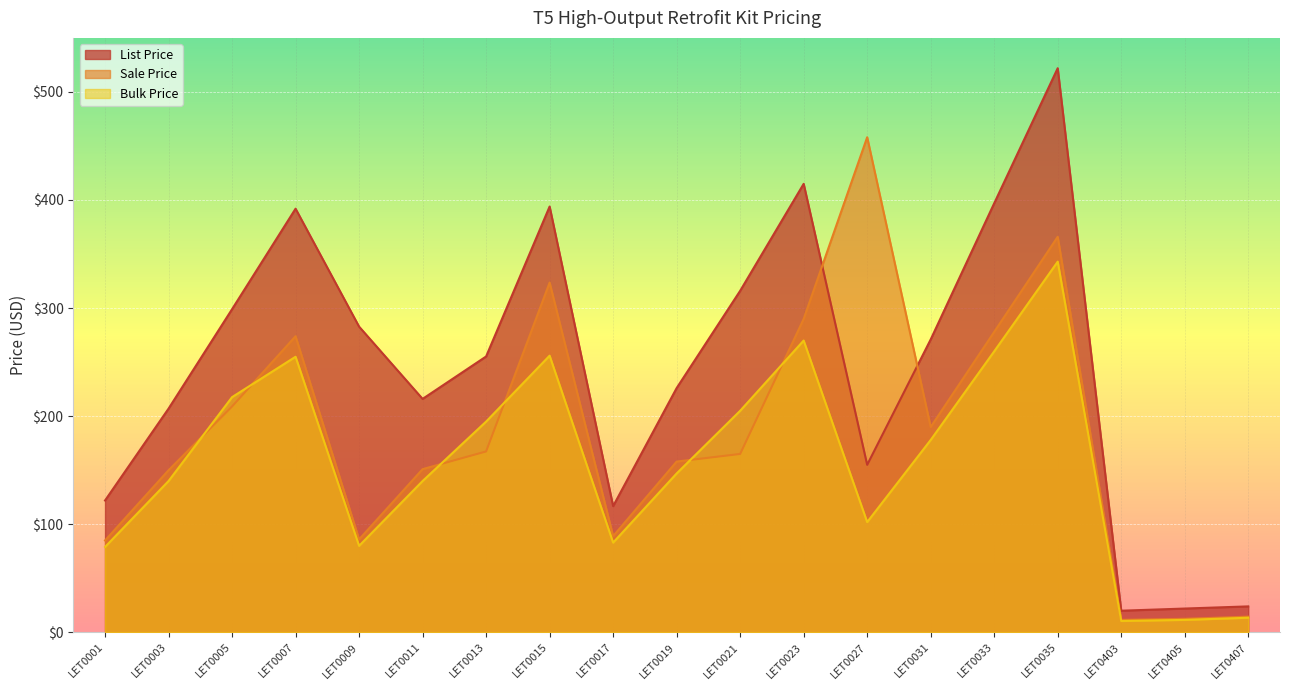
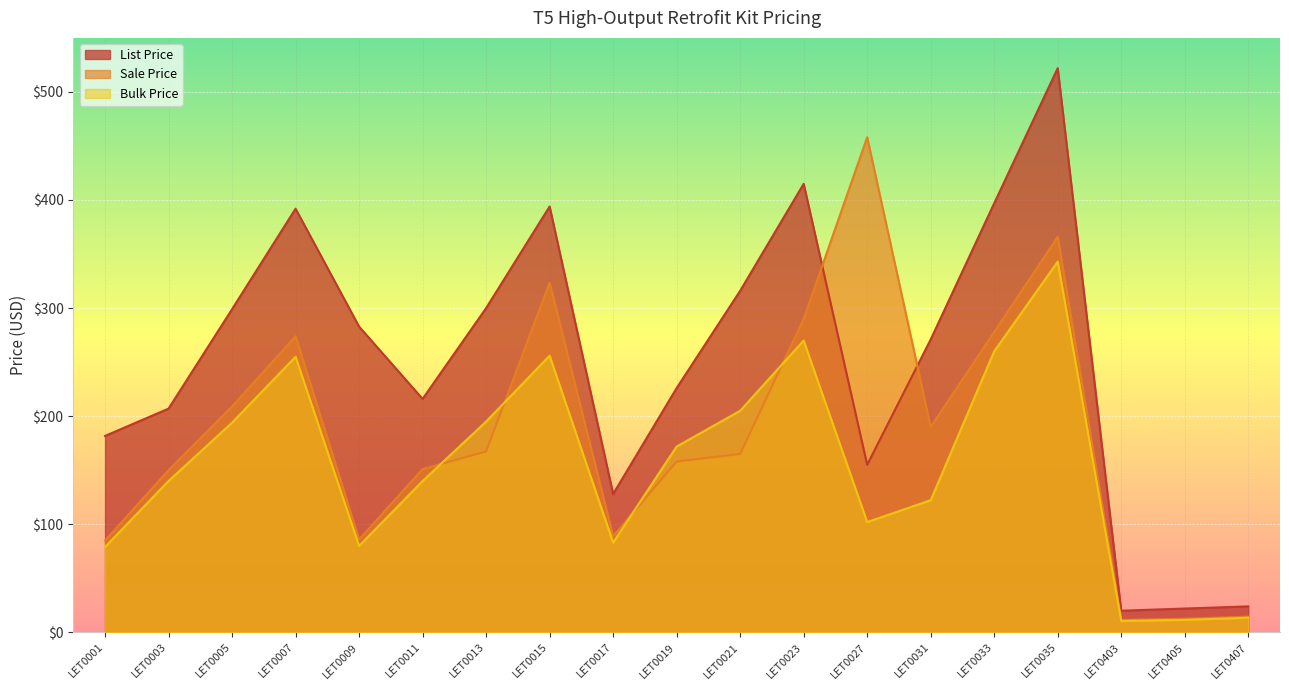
  {
    "List Price": {
-     "LET0001": "$122",
+     "LET0001": "$182",
      "LET0003": "$207",
      "LET0005": "$299",
      "LET0007": "$392",
      "LET0009": "$283",
      "LET0011": "$216",
-     "LET0013": "$255",
+     "LET0013": "$300",
      "LET0015": "$394",
-     "LET0017": "$117",
+     "LET0017": "$128",
      "LET0019": "$226",
      "LET0021": "$316",
      "LET0023": "$415",
      "LET0027": "$155",
      "LET0031": "$271",
      "LET0033": "$397",
      "LET0035": "$522",
      "LET0403": "$20",
      "LET0405": "$22",
      "LET0407": "$24"
    },
    "Sale Price": {
      "LET0001": "$85",
      "LET0003": "$150",
      "LET0005": "$209",
      "LET0007": "$274",
      "LET0009": "$86",
      "LET0011": "$151",
      "LET0013": "$167",
      "LET0015": "$324",
      "LET0017": "$89",
      "LET0019": "$158",
      "LET0021": "$165",
      "LET0023": "$290",
      "LET0027": "$458",
      "LET0031": "$190",
      "LET0033": "$278",
      "LET0035": "$366"
    },
    "Bulk Price": {
      "LET0001": "$79",
      "LET0003": "$140",
-     "LET0005": "$218",
+     "LET0005": "$194",
      "LET0007": "$255",
      "LET0009": "$80",
      "LET0011": "$140",
      "LET0013": "$195",
      "LET0015": "$256",
      "LET0017": "$83",
-     "LET0019": "$147",
+     "LET0019": "$172",
      "LET0021": "$205",
      "LET0023": "$270",
      "LET0027": "$102",
-     "LET0031": "$178",
+     "LET0031": "$122",
      "LET0033": "$260",
      "LET0035": "$343"
    }
  }
